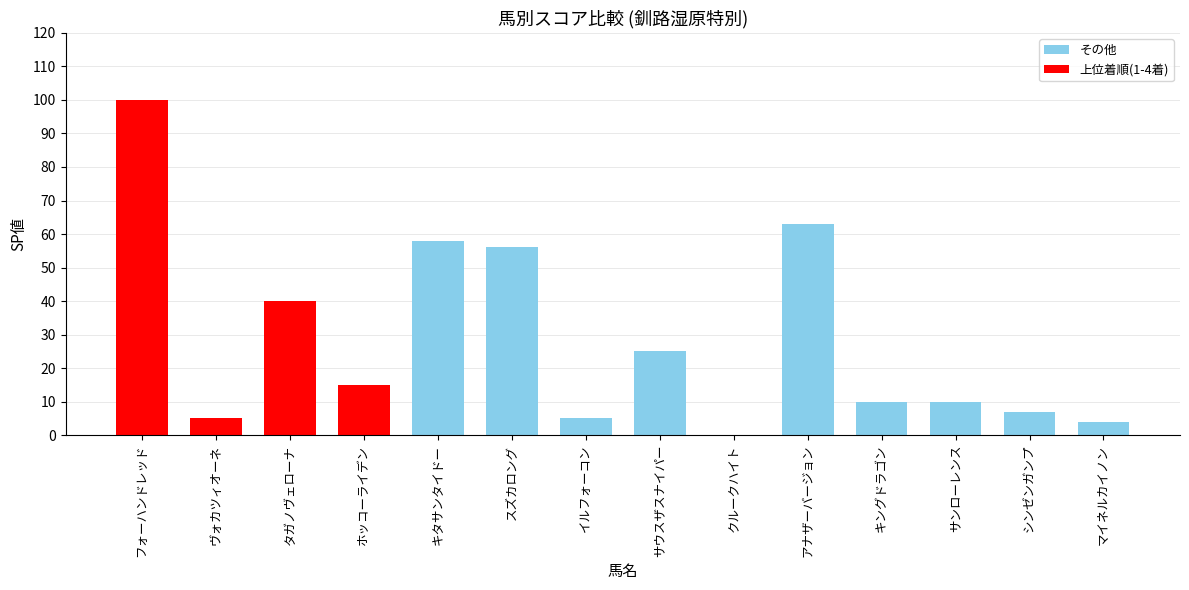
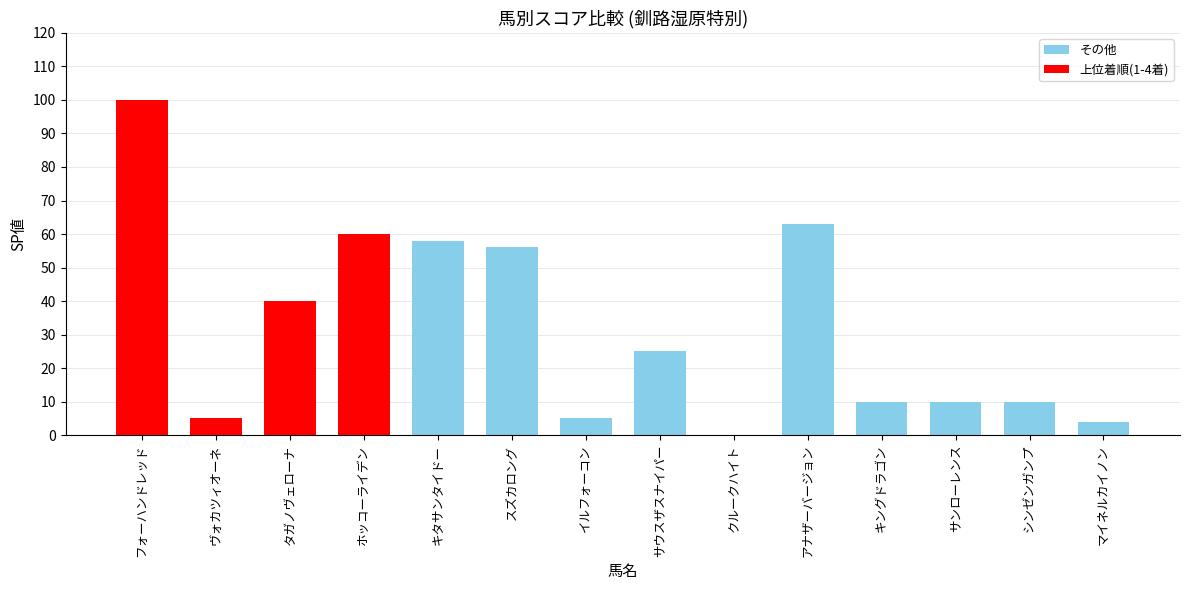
  {
    "フォーハンドレッド": 100,
    "ヴォカツィオーネ": 5,
    "タガノヴェローナ": 40,
-   "ホッコーライデン": 15,
+   "ホッコーライデン": 60,
    "キタサンタイドー": 58,
    "スズカロング": 56,
    "イルフォーコン": 5,
    "サウスザスナイパー": 25,
    "クルークハイト": 0,
    "アナザーバージョン": 63,
    "キングドラゴン": 10,
    "サンローレンス": 10,
-   "シンゼンガンプ": 7,
+   "シンゼンガンプ": 10,
    "マイネルカイノン": 4
  }
